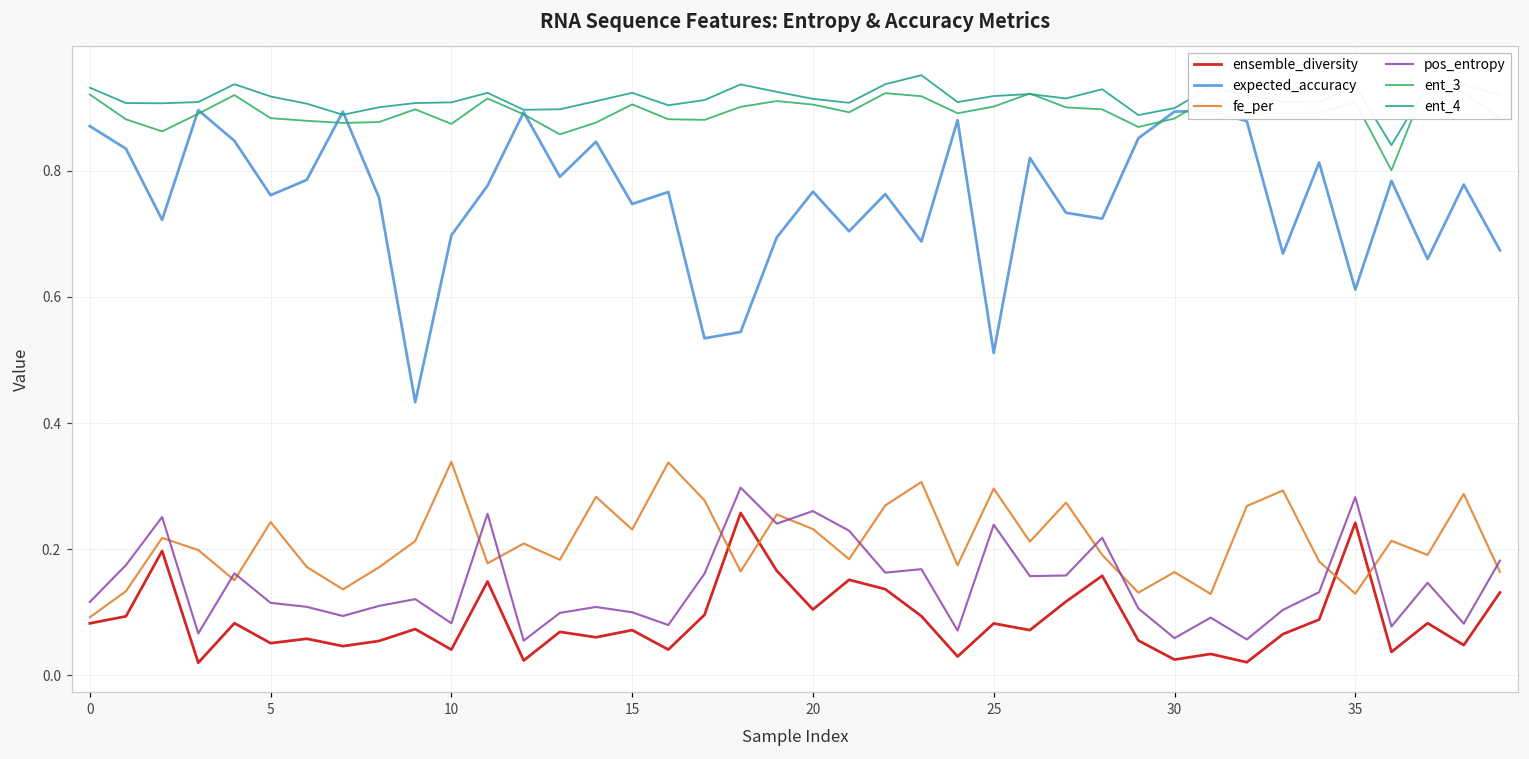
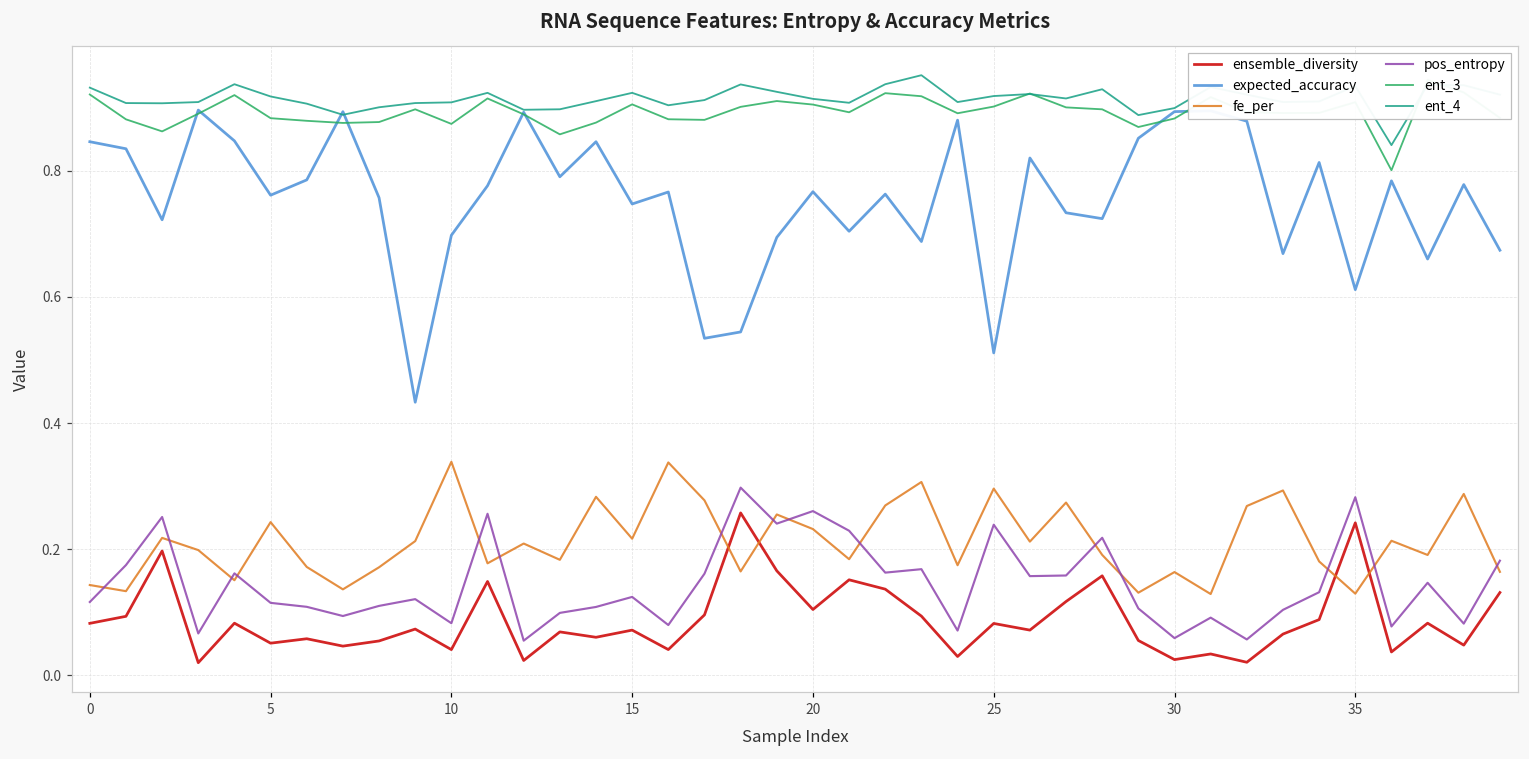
  {
    "ensemble_diversity": {
      "0": 0.08,
      "5": 0.05,
      "10": 0.04,
      "15": 0.07,
      "20": 0.10,
      "25": 0.08,
      "30": 0.03,
      "35": 0.24
    },
    "expected_accuracy": {
-     "0": 0.87,
+     "0": 0.85,
      "5": 0.76,
      "10": 0.70,
      "15": 0.75,
      "20": 0.77,
      "25": 0.51,
      "30": 0.89,
      "35": 0.61
    },
    "fe_per": {
-     "0": 0.09,
+     "0": 0.14,
      "5": 0.24,
      "10": 0.34,
-     "15": 0.23,
+     "15": 0.22,
      "20": 0.23,
      "25": 0.30,
      "30": 0.16,
      "35": 0.13
    },
    "pos_entropy": {
      "0": 0.12,
      "5": 0.12,
      "10": 0.08,
-     "15": 0.10,
+     "15": 0.12,
      "20": 0.26,
      "25": 0.24,
      "30": 0.06,
      "35": 0.28
    }
  }
